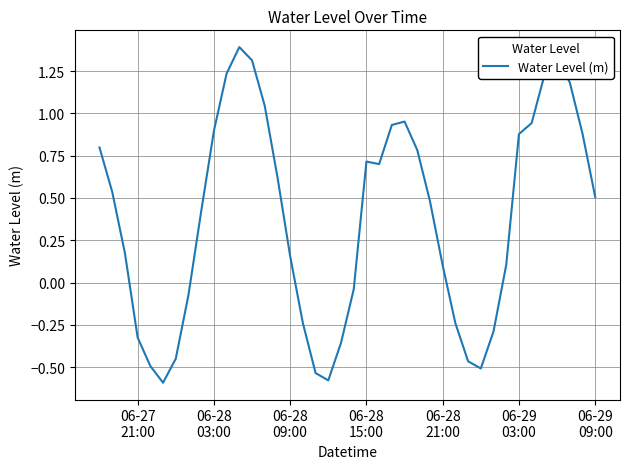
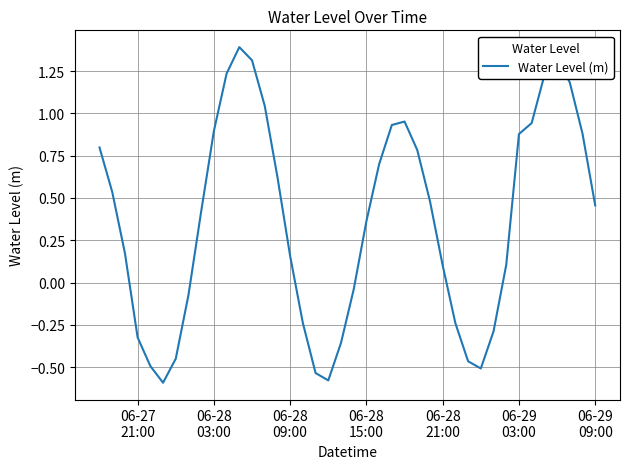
  {
    "06-27 21:00": -0.32,
    "06-28 03:00": 0.90,
    "06-28 09:00": 0.16,
-   "06-28 15:00": 0.72,
+   "06-28 15:00": 0.36,
    "06-28 21:00": 0.10,
    "06-29 03:00": 0.88,
-   "06-29 09:00": 0.51
+   "06-29 09:00": 0.46
  }
